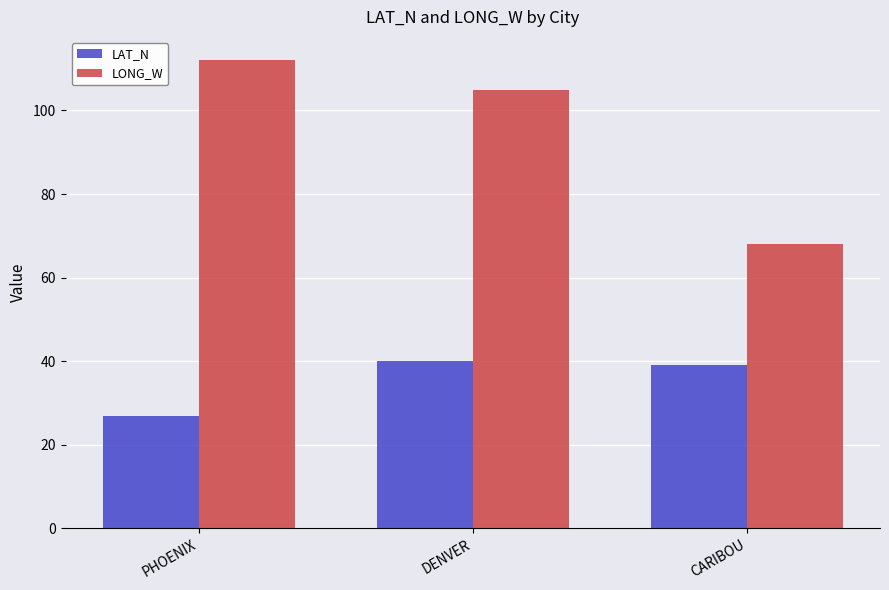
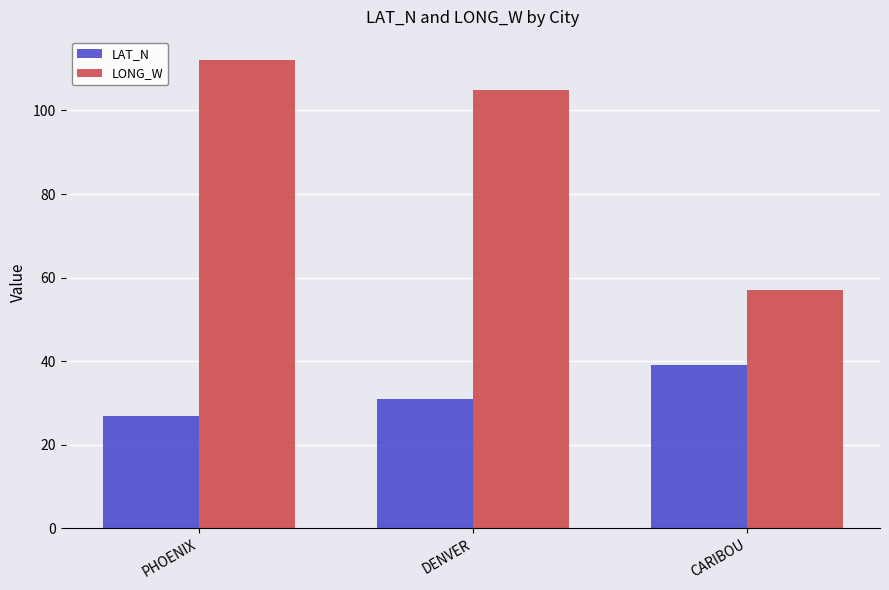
  {
    "LAT_N": {
      "PHOENIX": 27,
-     "DENVER": 40,
+     "DENVER": 31,
      "CARIBOU": 39
    },
    "LONG_W": {
      "PHOENIX": 112,
      "DENVER": 105,
-     "CARIBOU": 68
+     "CARIBOU": 57
    }
  }
